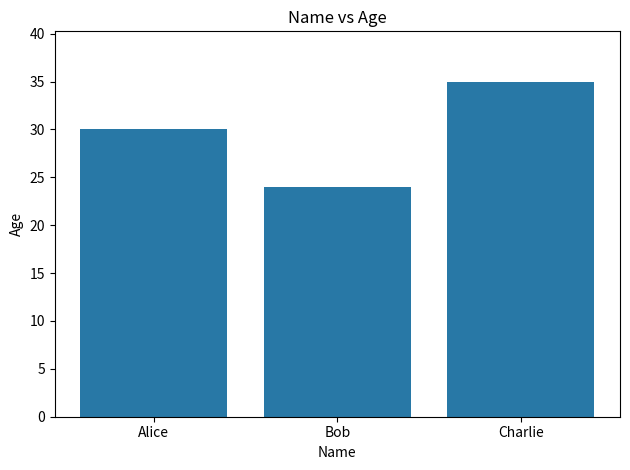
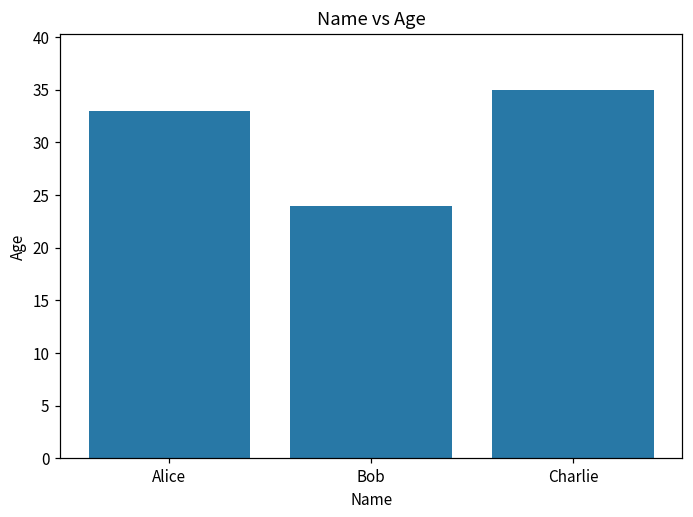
  {
-   "Alice": 30,
+   "Alice": 33,
    "Bob": 24,
    "Charlie": 35
  }
